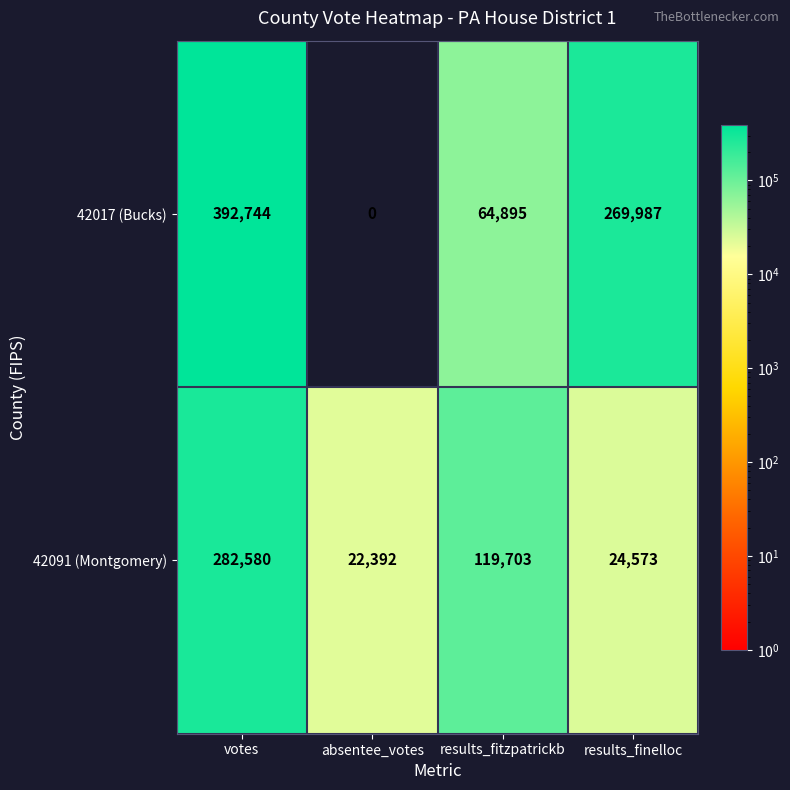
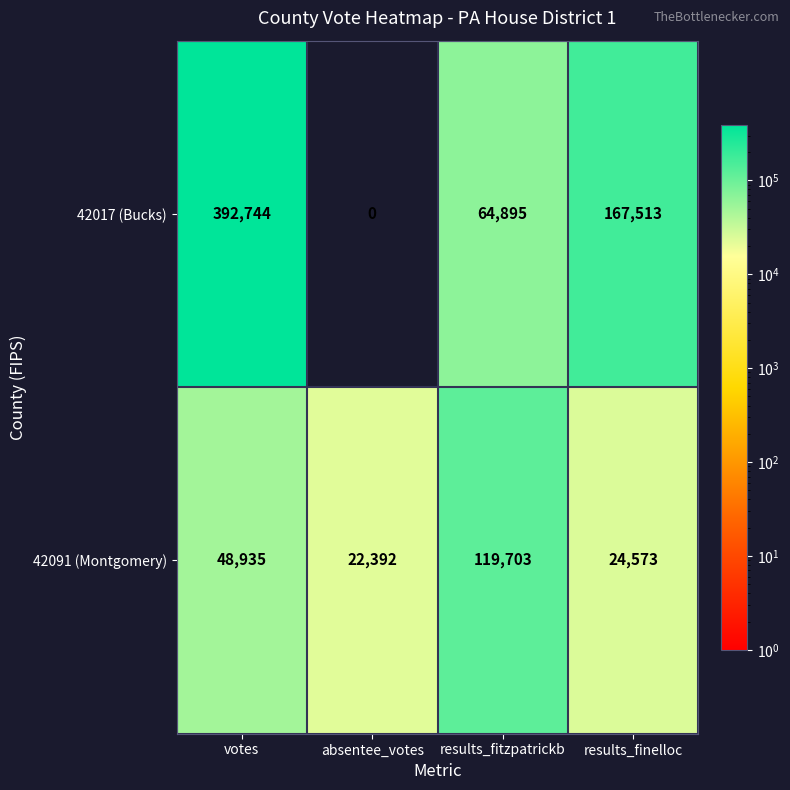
  {
    "42017 (Bucks)": {
      "votes": "392,744",
      "results_fitzpatrickb": "64,895",
-     "results_finelloc": "269,987"
+     "results_finelloc": "167,513"
    },
    "42091 (Montgomery)": {
-     "votes": "282,580",
+     "votes": "48,935",
      "absentee_votes": "22,392",
      "results_fitzpatrickb": "119,703",
      "results_finelloc": "24,573"
    }
  }
